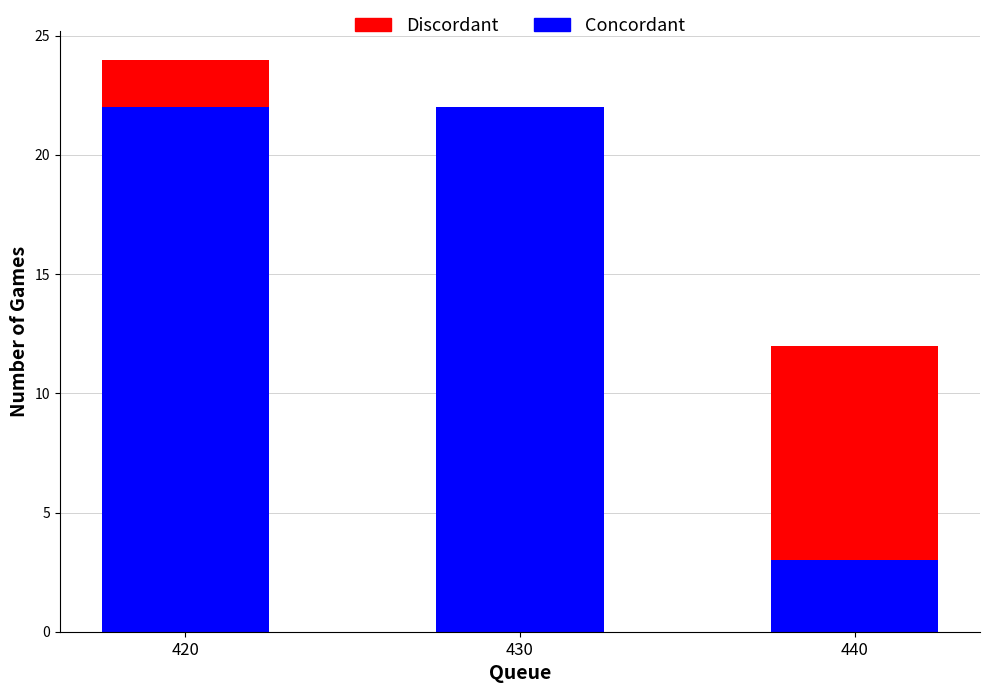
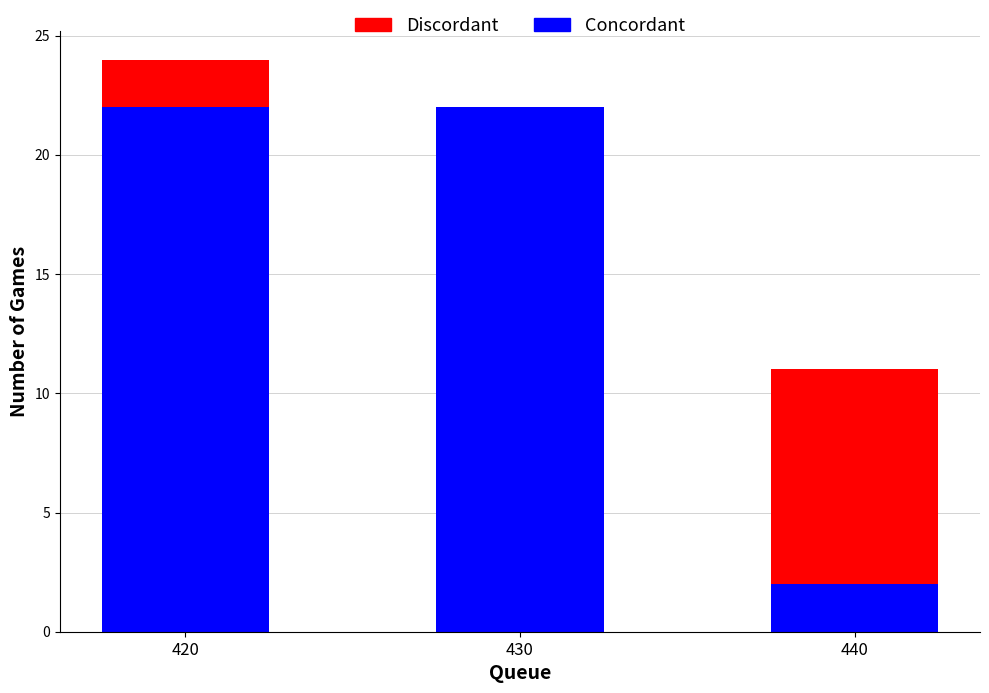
  {
    "Concordant": {
      "420": 22,
      "430": 22,
-     "440": 3
+     "440": 2
    },
    "Discordant": {
      "420": 2,
      "430": 0,
      "440": 9
    }
  }
